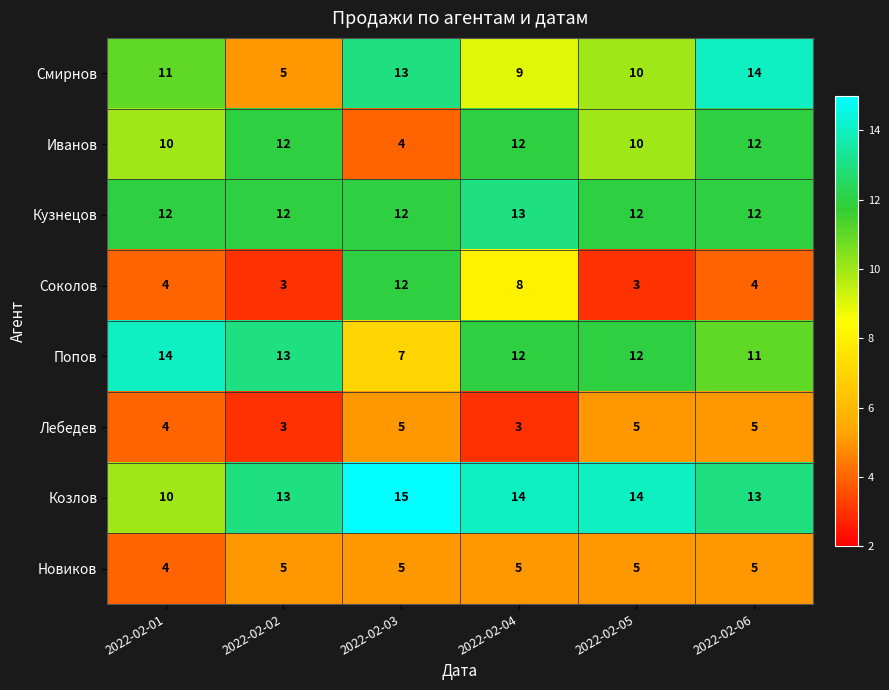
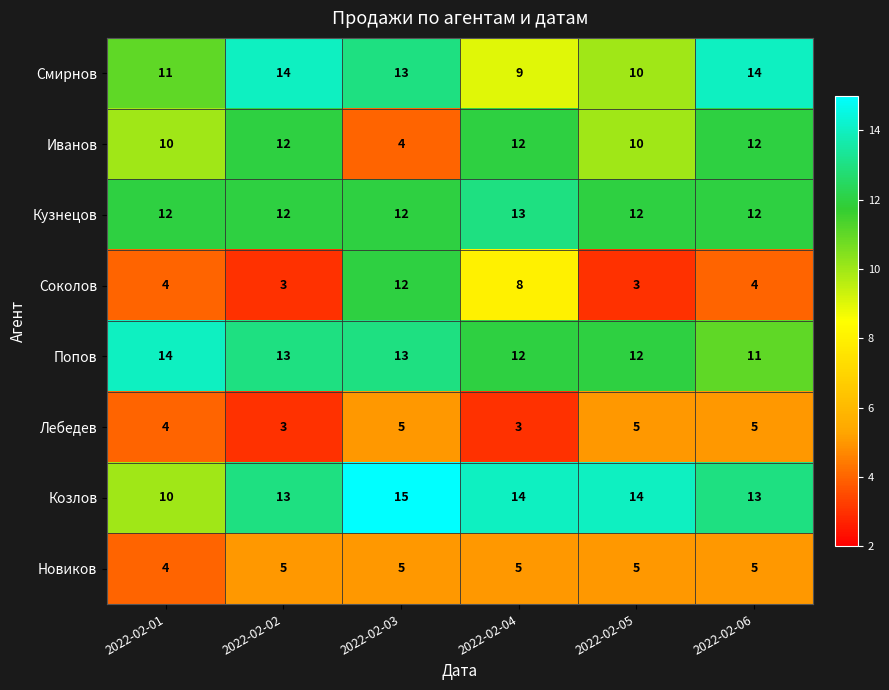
  {
    "Смирнов": {
      "2022-02-01": 11,
-     "2022-02-02": 5,
+     "2022-02-02": 14,
      "2022-02-03": 13,
      "2022-02-04": 9,
      "2022-02-05": 10,
      "2022-02-06": 14
    },
    "Иванов": {
      "2022-02-01": 10,
      "2022-02-02": 12,
      "2022-02-03": 4,
      "2022-02-04": 12,
      "2022-02-05": 10,
      "2022-02-06": 12
    },
    "Кузнецов": {
      "2022-02-01": 12,
      "2022-02-02": 12,
      "2022-02-03": 12,
      "2022-02-04": 13,
      "2022-02-05": 12,
      "2022-02-06": 12
    },
    "Соколов": {
      "2022-02-01": 4,
      "2022-02-02": 3,
      "2022-02-03": 12,
      "2022-02-04": 8,
      "2022-02-05": 3,
      "2022-02-06": 4
    },
    "Попов": {
      "2022-02-01": 14,
      "2022-02-02": 13,
-     "2022-02-03": 7,
+     "2022-02-03": 13,
      "2022-02-04": 12,
      "2022-02-05": 12,
      "2022-02-06": 11
    },
    "Лебедев": {
      "2022-02-01": 4,
      "2022-02-02": 3,
      "2022-02-03": 5,
      "2022-02-04": 3,
      "2022-02-05": 5,
      "2022-02-06": 5
    },
    "Козлов": {
      "2022-02-01": 10,
      "2022-02-02": 13,
      "2022-02-03": 15,
      "2022-02-04": 14,
      "2022-02-05": 14,
      "2022-02-06": 13
    },
    "Новиков": {
      "2022-02-01": 4,
      "2022-02-02": 5,
      "2022-02-03": 5,
      "2022-02-04": 5,
      "2022-02-05": 5,
      "2022-02-06": 5
    }
  }
